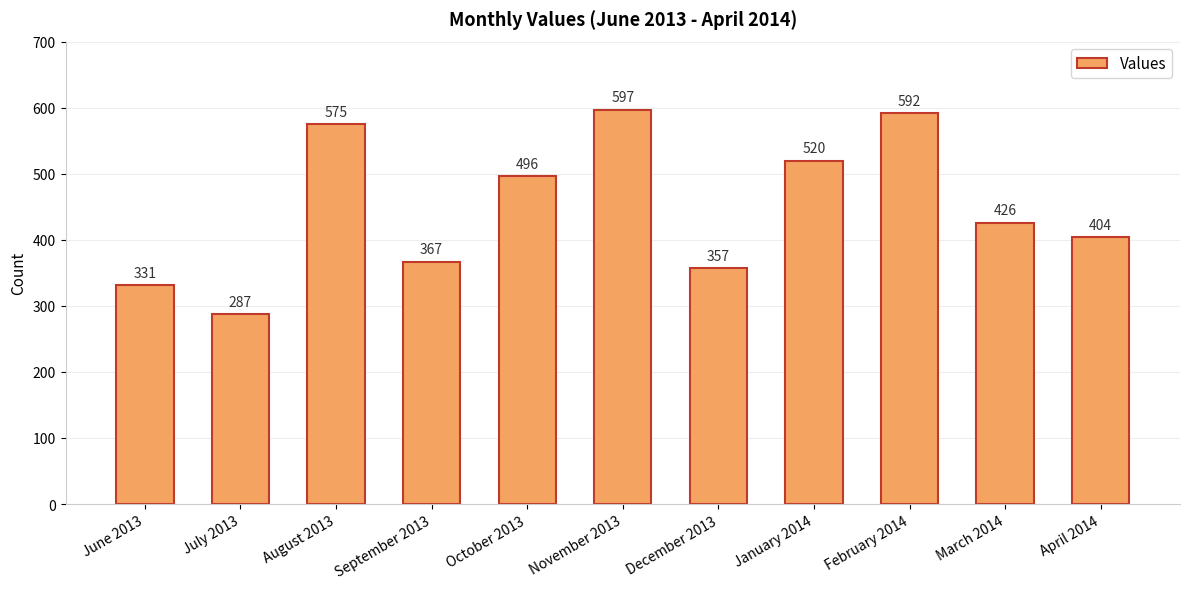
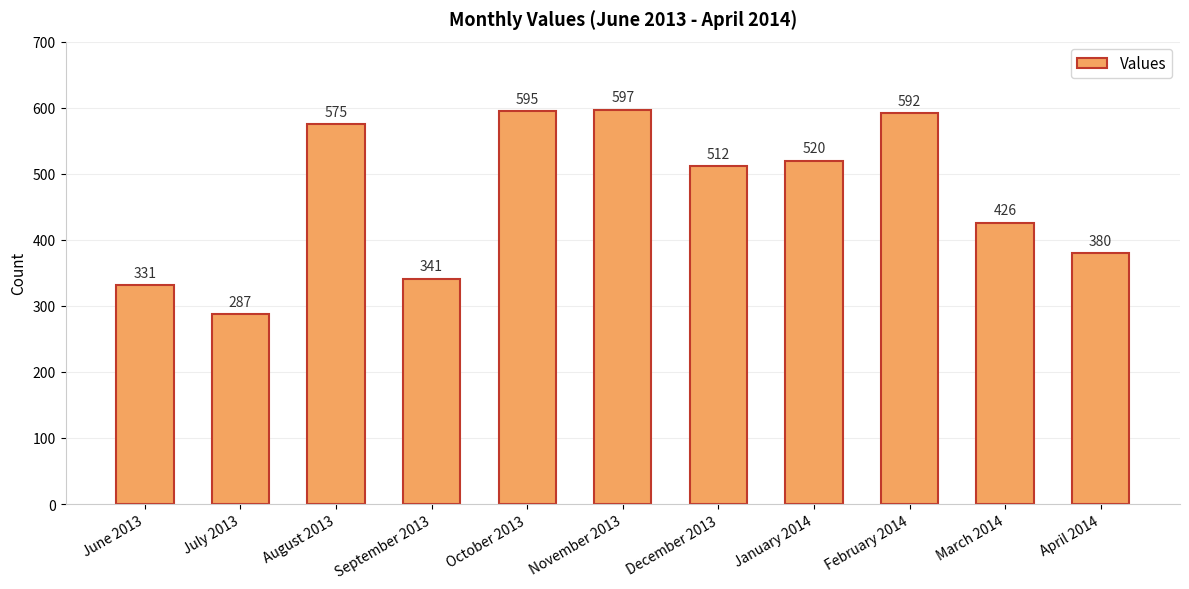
  {
    "June 2013": 331,
    "July 2013": 287,
    "August 2013": 575,
-   "September 2013": 367,
-   "October 2013": 496,
+   "September 2013": 341,
+   "October 2013": 595,
    "November 2013": 597,
-   "December 2013": 357,
+   "December 2013": 512,
    "January 2014": 520,
    "February 2014": 592,
    "March 2014": 426,
-   "April 2014": 404
+   "April 2014": 380
  }
